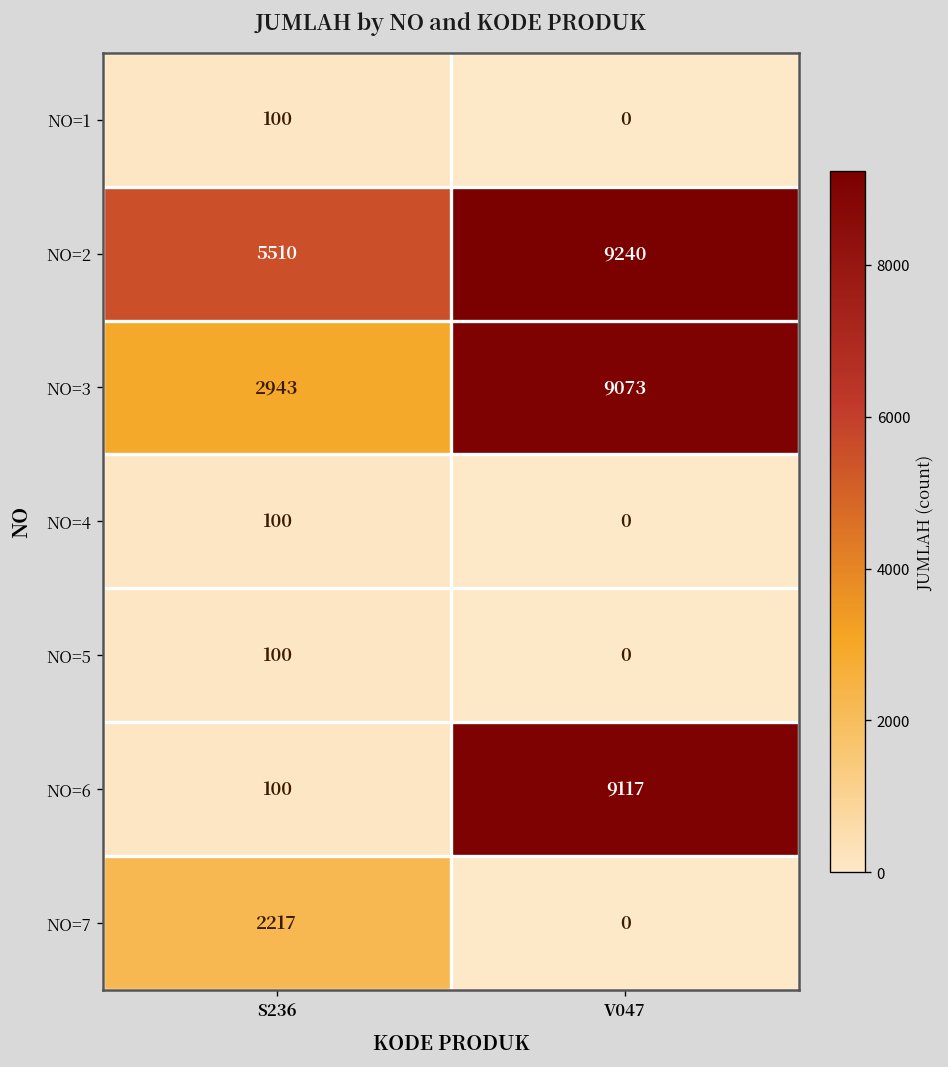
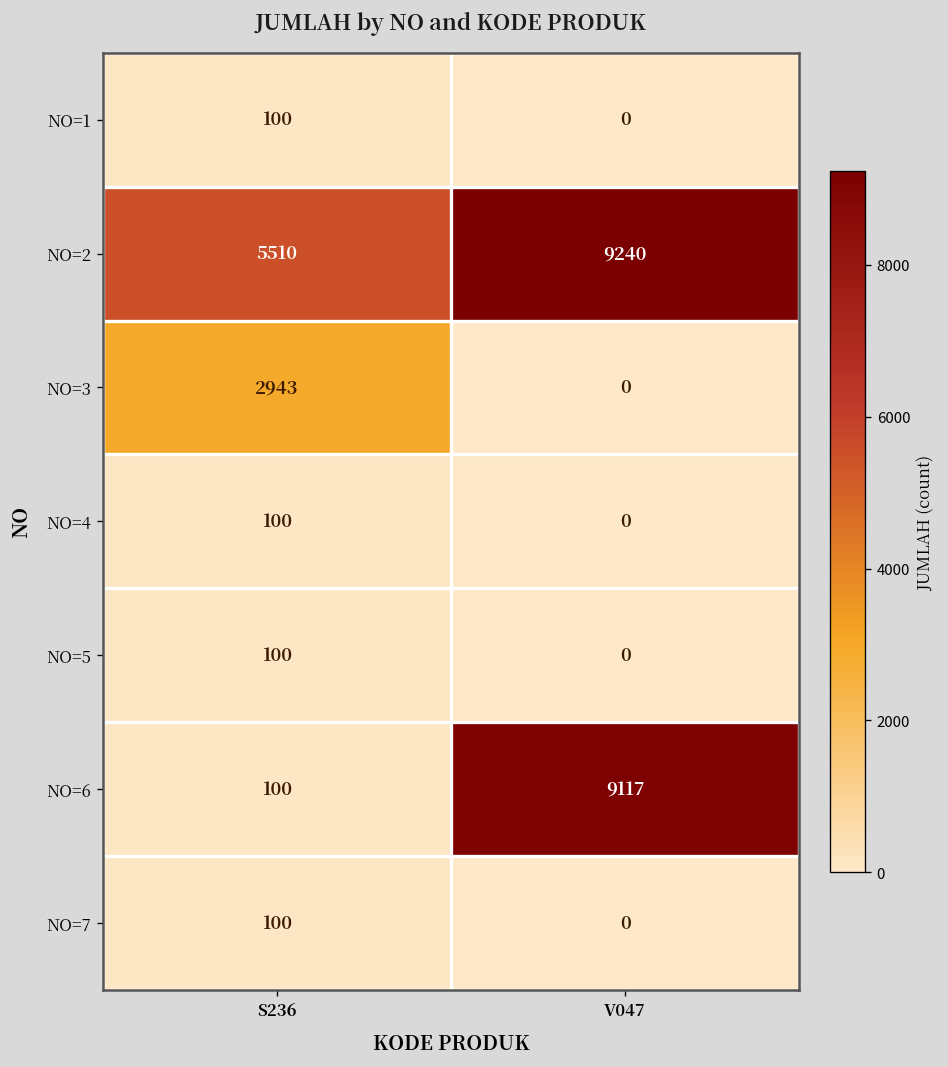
  {
    "NO=1": {
      "S236": 100,
      "V047": 0
    },
    "NO=2": {
      "S236": 5510,
      "V047": 9240
    },
    "NO=3": {
      "S236": 2943,
-     "V047": 9073
+     "V047": 0
    },
    "NO=4": {
      "S236": 100,
      "V047": 0
    },
    "NO=5": {
      "S236": 100,
      "V047": 0
    },
    "NO=6": {
      "S236": 100,
      "V047": 9117
    },
    "NO=7": {
-     "S236": 2217,
+     "S236": 100,
      "V047": 0
    }
  }
